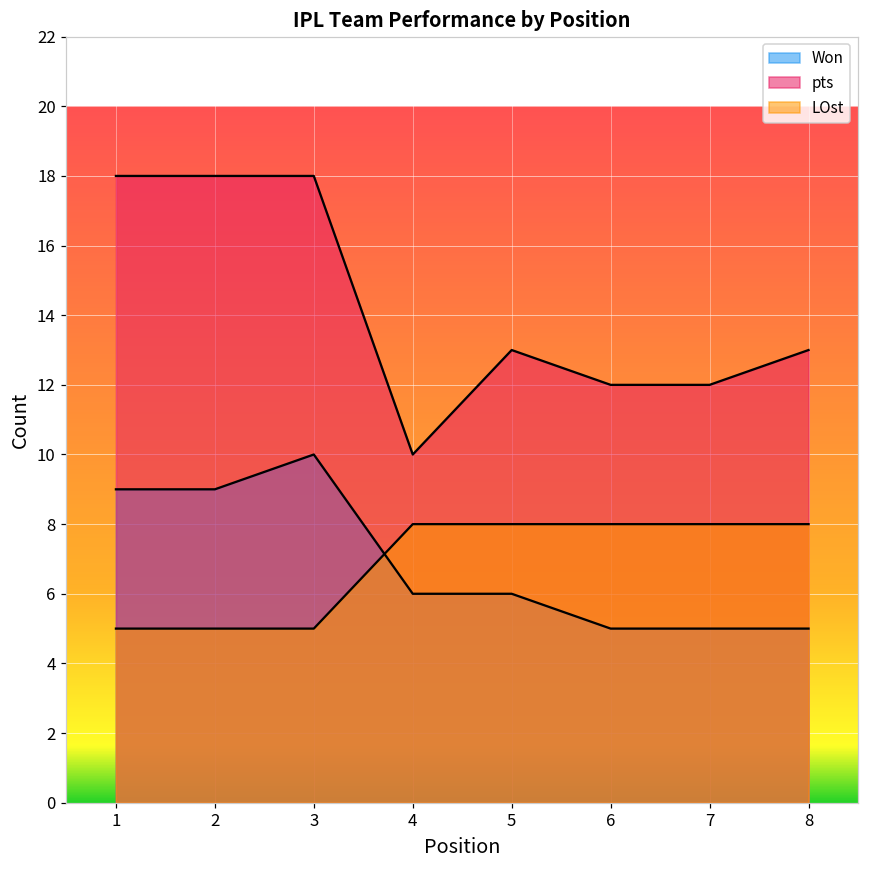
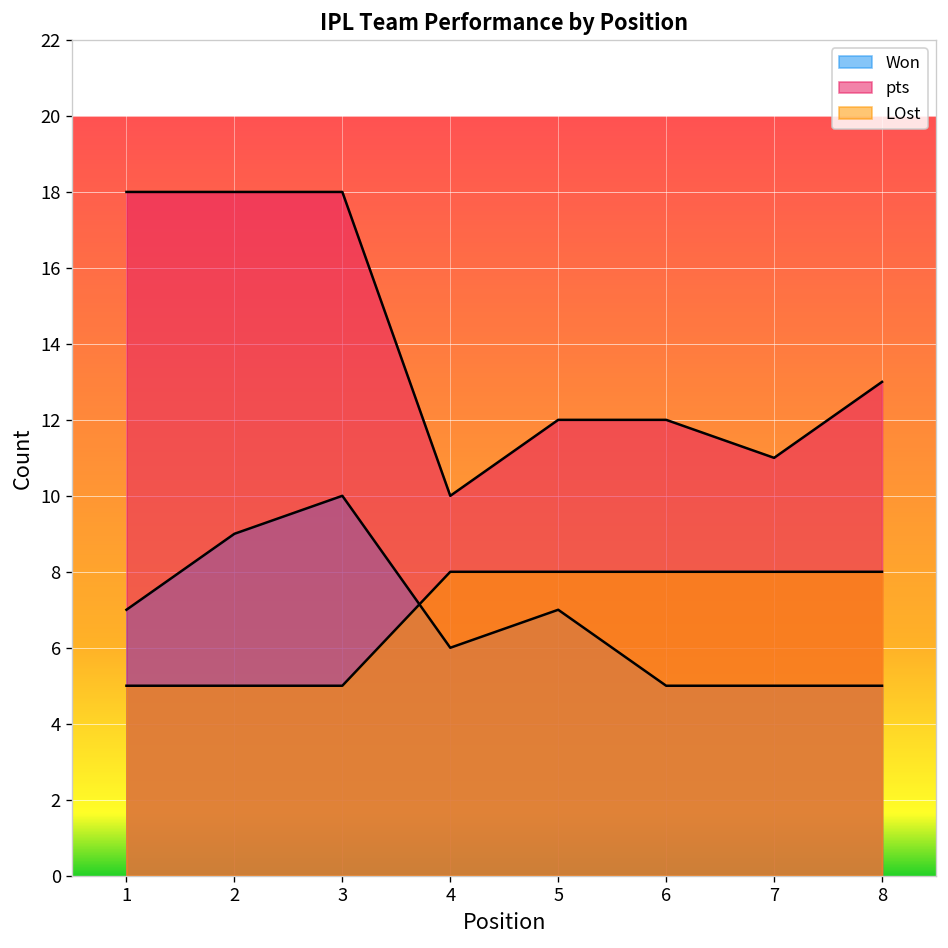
  {
    "Won": {
-     "1": 9,
+     "1": 7,
      "2": 9,
      "3": 10,
      "4": 6,
-     "5": 6,
+     "5": 7,
      "6": 5,
      "7": 5,
      "8": 5
    },
    "pts": {
      "1": 18,
      "2": 18,
      "3": 18,
      "4": 10,
-     "5": 13,
+     "5": 12,
      "6": 12,
-     "7": 12,
+     "7": 11,
      "8": 13
    },
    "LOst": {
      "1": 5,
      "2": 5,
      "3": 5,
      "4": 8,
      "5": 8,
      "6": 8,
      "7": 8,
      "8": 8
    }
  }
